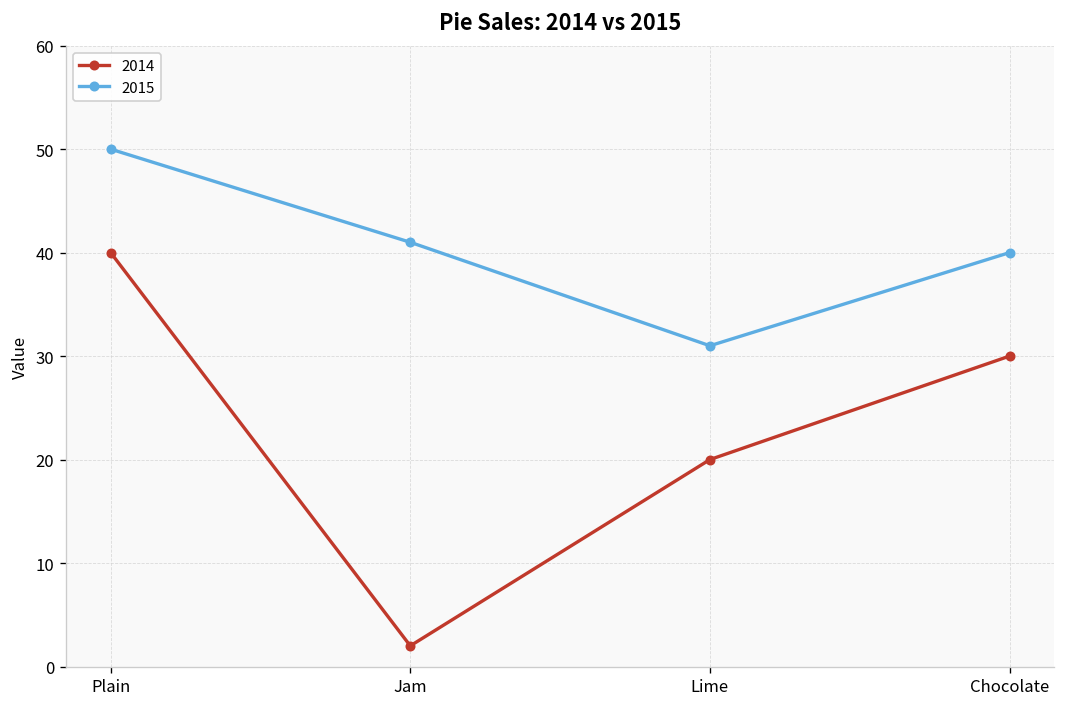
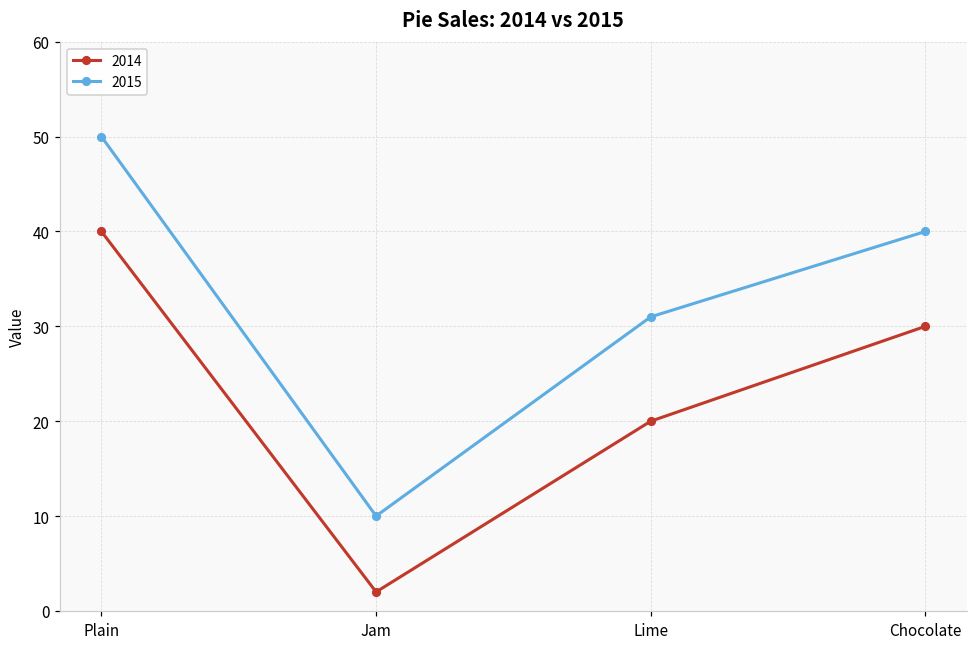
  {
    "2014": {
      "Plain": 40,
      "Jam": 2,
      "Lime": 20,
      "Chocolate": 30
    },
    "2015": {
      "Plain": 50,
-     "Jam": 41,
+     "Jam": 10,
      "Lime": 31,
      "Chocolate": 40
    }
  }
